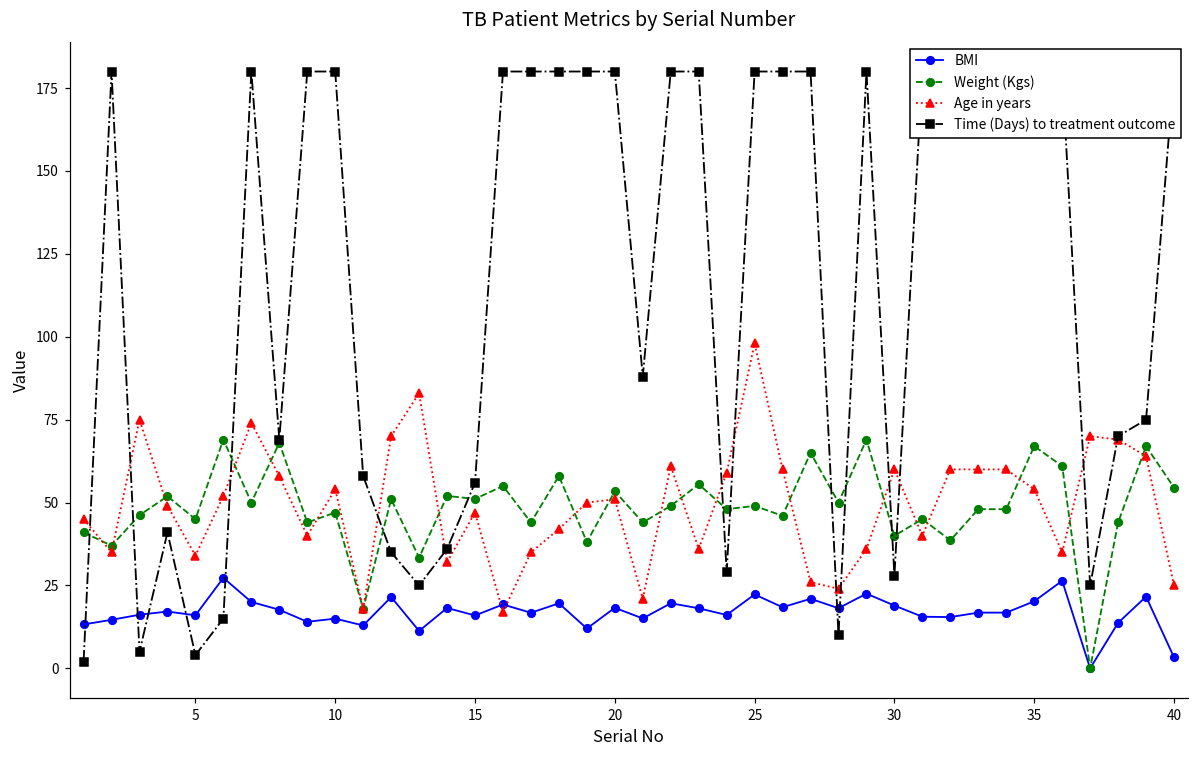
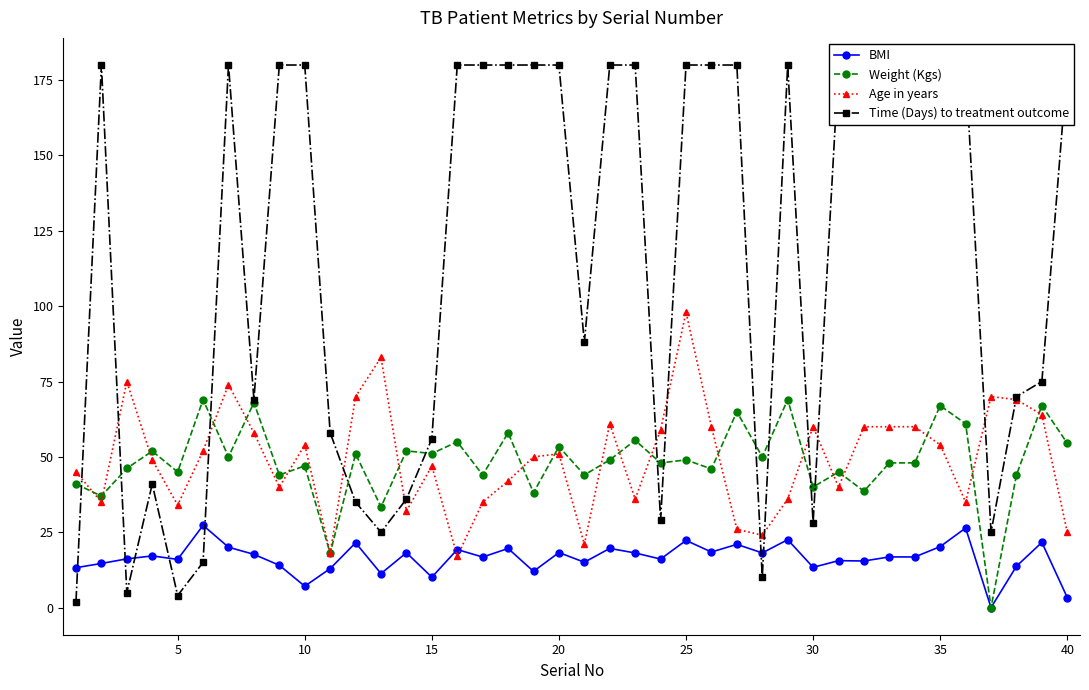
  {
    "BMI": {
      "5": 16,
-     "10": 15,
-     "15": 16,
+     "10": 7,
+     "15": 10,
      "20": 18,
      "25": 22,
-     "30": 19,
+     "30": 13,
      "35": 20,
      "40": 3
    },
    "Weight (Kgs)": {
      "5": 45,
      "10": 47,
      "15": 51,
      "20": 53,
      "25": 49,
      "30": 40,
      "35": 67,
      "40": 55
    },
    "Age in years": {
      "5": 34,
      "10": 54,
      "15": 47,
      "20": 51,
      "25": 98,
      "30": 60,
      "35": 54,
      "40": 25
    },
    "Time (Days) to treatment outcome": {
      "5": 4,
      "10": 180,
      "15": 56,
      "20": 180,
      "25": 180,
      "30": 28
    }
  }
